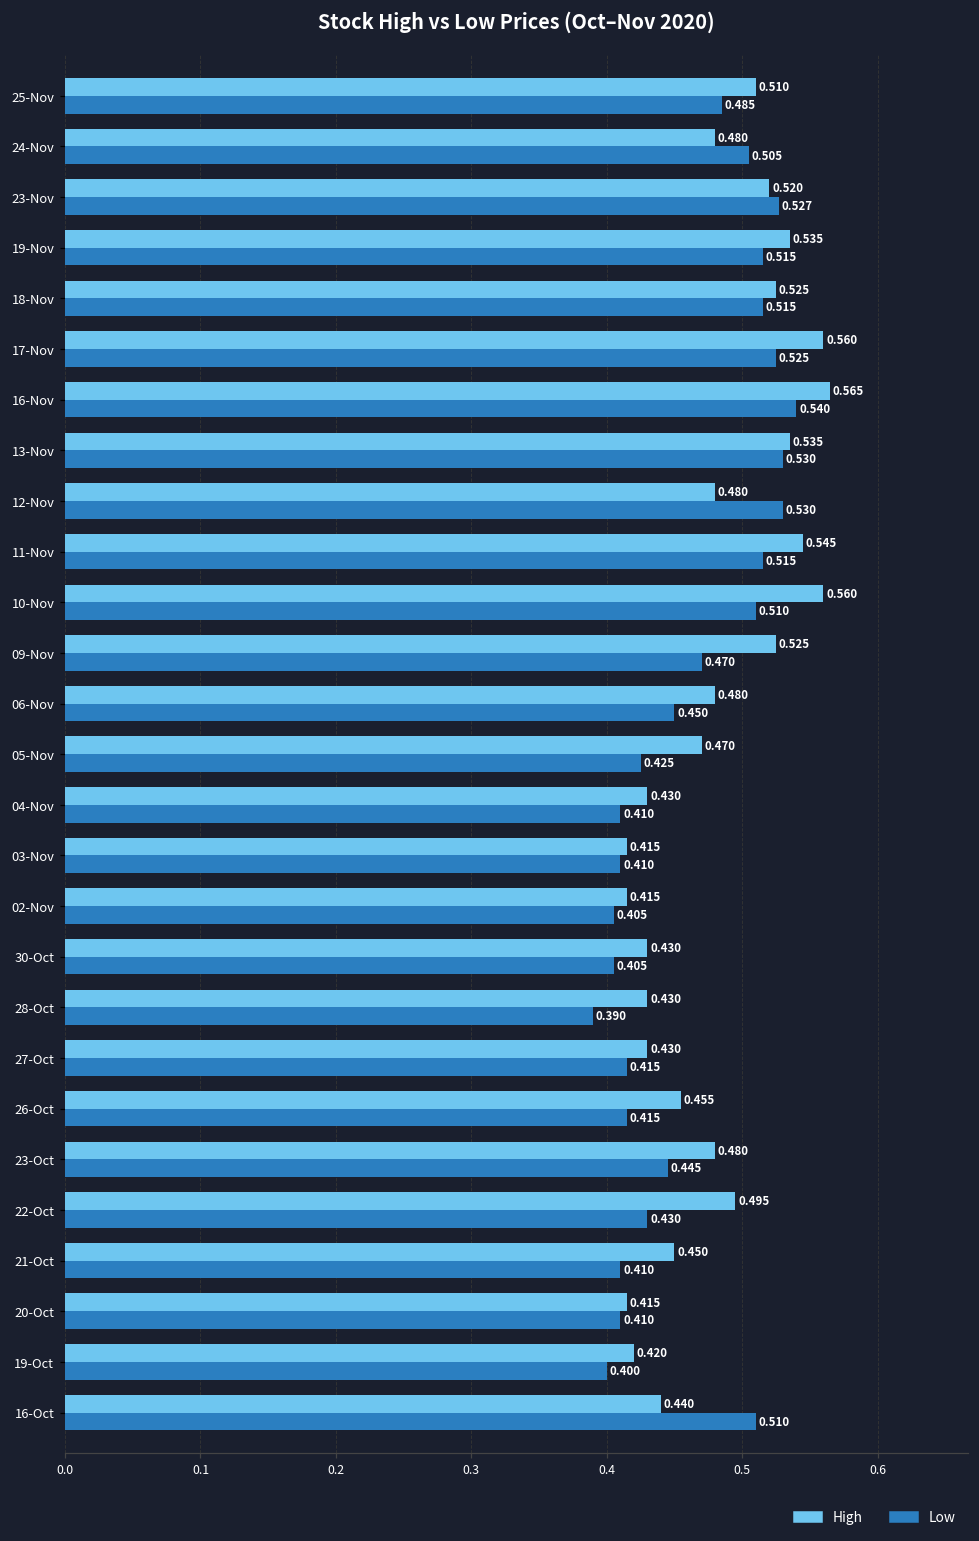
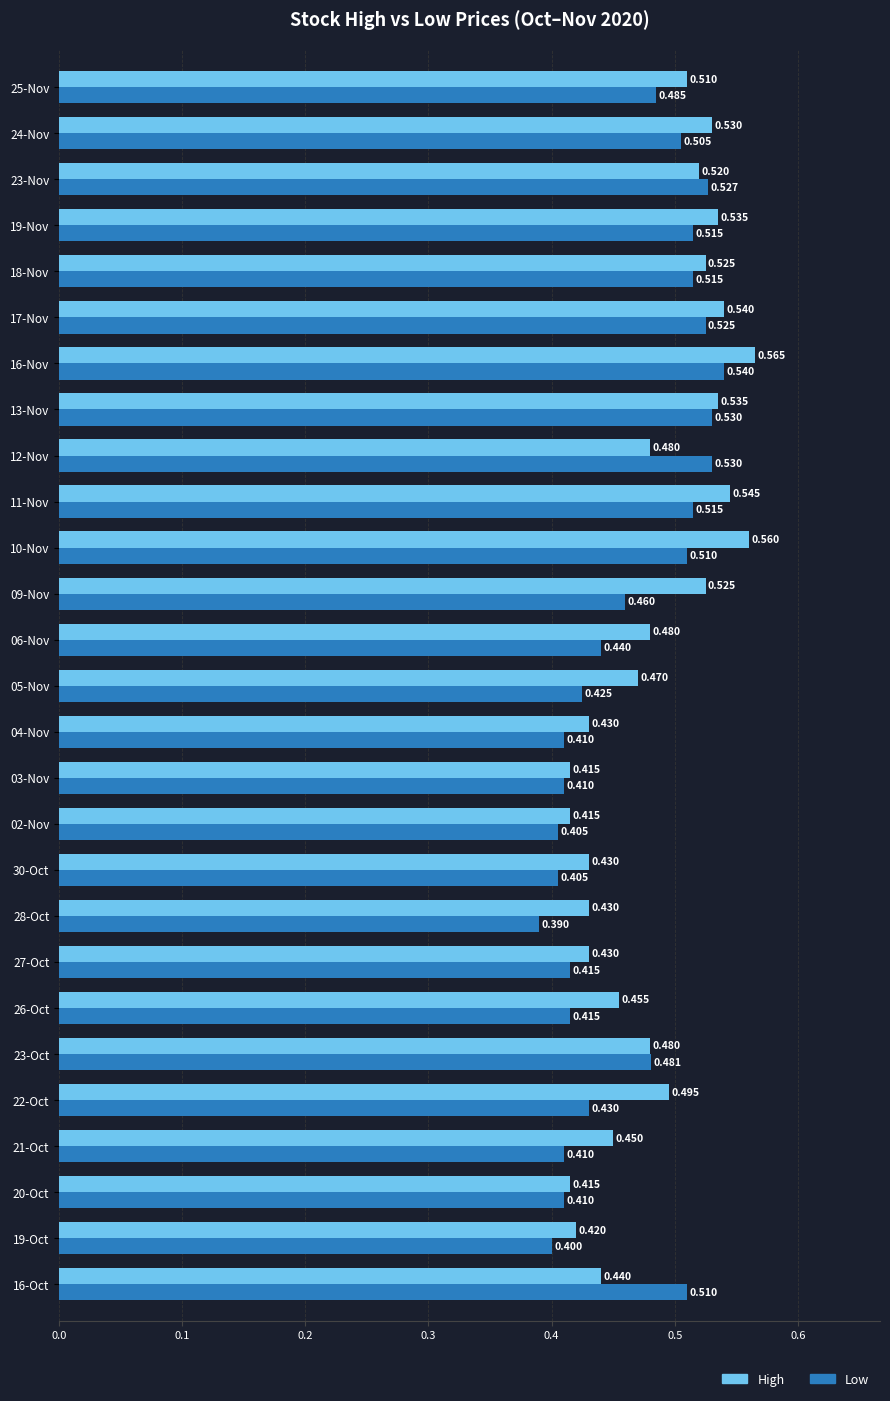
  {
    "High": {
      "25-Nov": 0.510,
-     "24-Nov": 0.480,
+     "24-Nov": 0.530,
      "23-Nov": 0.520,
      "19-Nov": 0.535,
      "18-Nov": 0.525,
-     "17-Nov": 0.560,
+     "17-Nov": 0.540,
      "16-Nov": 0.565,
      "13-Nov": 0.535,
      "12-Nov": 0.480,
      "11-Nov": 0.545,
      "10-Nov": 0.560,
      "09-Nov": 0.525,
      "06-Nov": 0.480,
      "05-Nov": 0.470,
      "04-Nov": 0.430,
      "03-Nov": 0.415,
      "02-Nov": 0.415,
      "30-Oct": 0.430,
      "28-Oct": 0.430,
      "27-Oct": 0.430,
      "26-Oct": 0.455,
      "23-Oct": 0.480,
      "22-Oct": 0.495,
      "21-Oct": 0.450,
      "20-Oct": 0.415,
      "19-Oct": 0.420,
      "16-Oct": 0.440
    },
    "Low": {
      "25-Nov": 0.485,
      "24-Nov": 0.505,
      "23-Nov": 0.527,
      "19-Nov": 0.515,
      "18-Nov": 0.515,
      "17-Nov": 0.525,
      "16-Nov": 0.540,
      "13-Nov": 0.530,
      "12-Nov": 0.530,
      "11-Nov": 0.515,
      "10-Nov": 0.510,
-     "09-Nov": 0.470,
-     "06-Nov": 0.450,
+     "09-Nov": 0.460,
+     "06-Nov": 0.440,
      "05-Nov": 0.425,
      "04-Nov": 0.410,
      "03-Nov": 0.410,
      "02-Nov": 0.405,
      "30-Oct": 0.405,
      "28-Oct": 0.390,
      "27-Oct": 0.415,
      "26-Oct": 0.415,
-     "23-Oct": 0.445,
+     "23-Oct": 0.481,
      "22-Oct": 0.430,
      "21-Oct": 0.410,
      "20-Oct": 0.410,
      "19-Oct": 0.400,
      "16-Oct": 0.510
    }
  }
